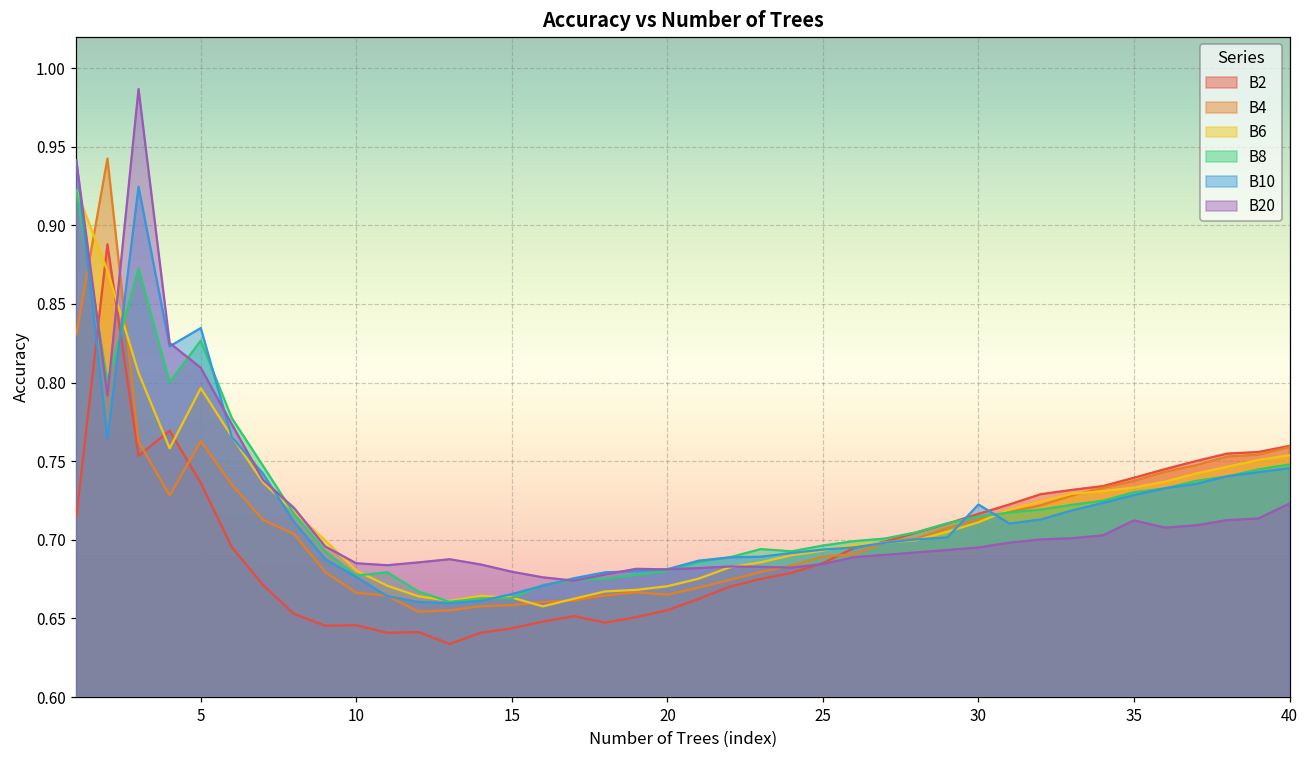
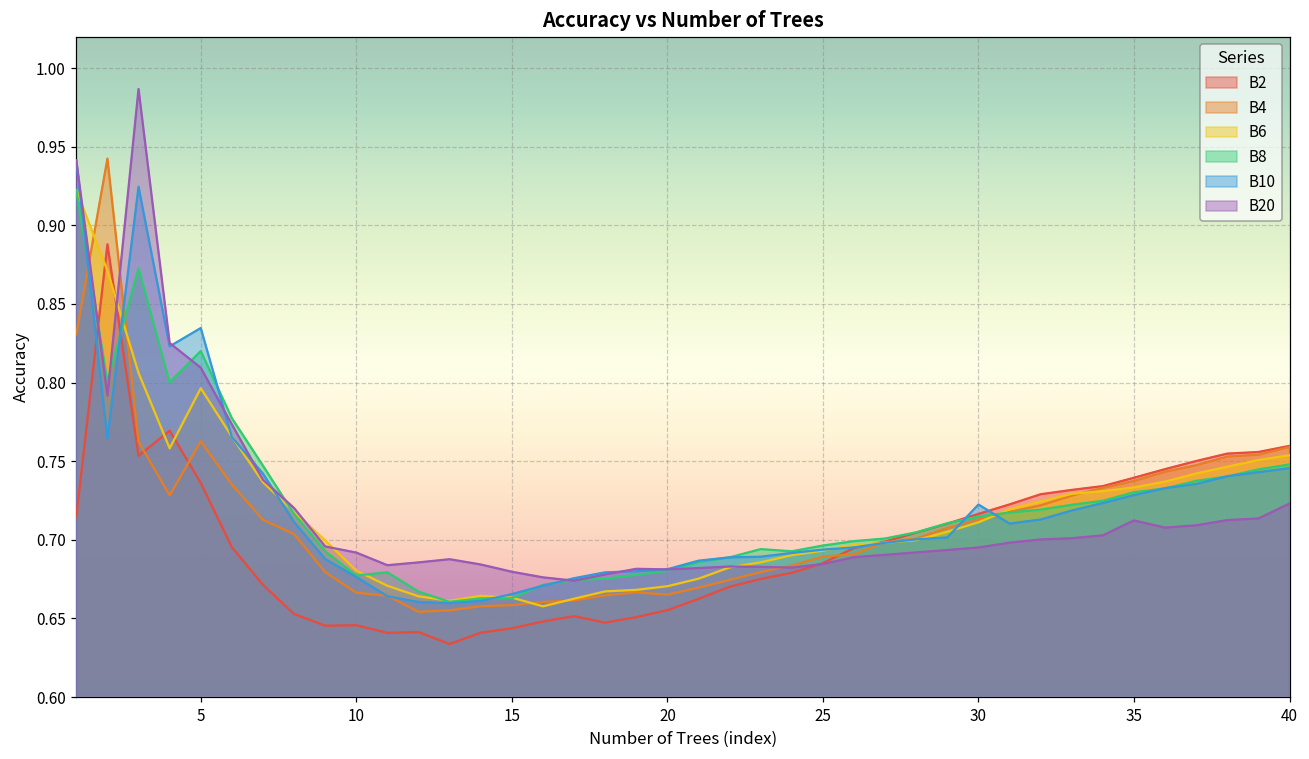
  {
    "B8": {
-     "5": 0.827,
+     "5": 0.820,
      "25": 0.696,
      "35": 0.730,
      "40": 0.748
    },
    "B10": {
      "5": 0.835,
      "15": 0.665,
      "30": 0.722,
      "35": 0.728,
      "40": 0.746
    },
    "B20": {
      "5": 0.809,
-     "10": 0.685,
+     "10": 0.692,
      "15": 0.680,
      "30": 0.695,
      "35": 0.712,
      "40": 0.723
    }
  }
